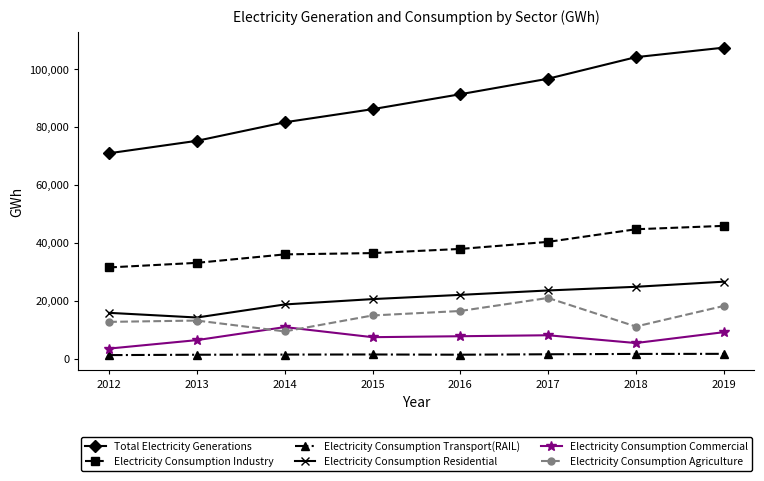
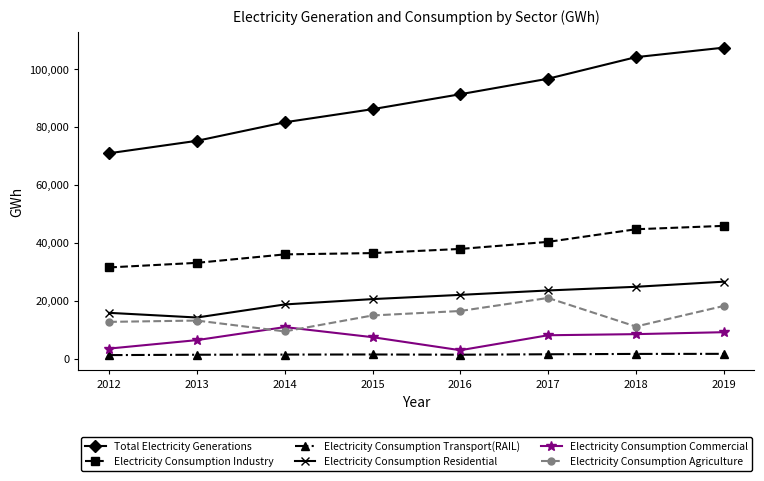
  {
    "Electricity Consumption Commercial": {
      "2012": "3,000",
      "2013": "6,000",
      "2014": "11,000",
      "2015": "7,000",
-     "2016": "8,000",
+     "2016": "3,000",
      "2017": "8,000",
-     "2018": "5,000",
+     "2018": "8,000",
      "2019": "9,000"
    },
    "Electricity Consumption Agriculture": {
      "2012": "13,000",
      "2013": "13,000",
      "2014": "9,000",
      "2015": "15,000",
      "2016": "16,000",
      "2017": "21,000",
      "2018": "11,000",
      "2019": "18,000"
    }
  }
